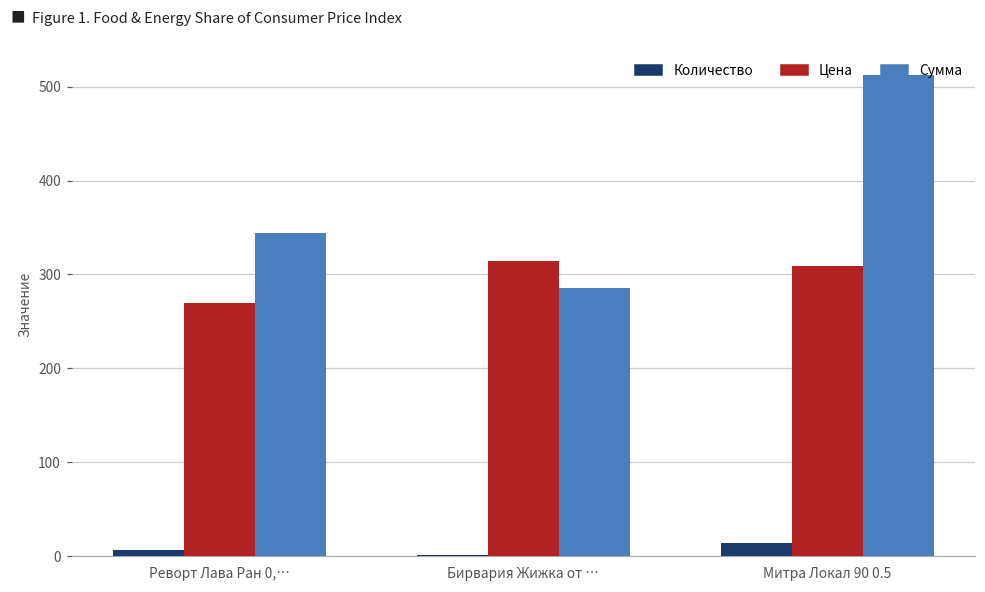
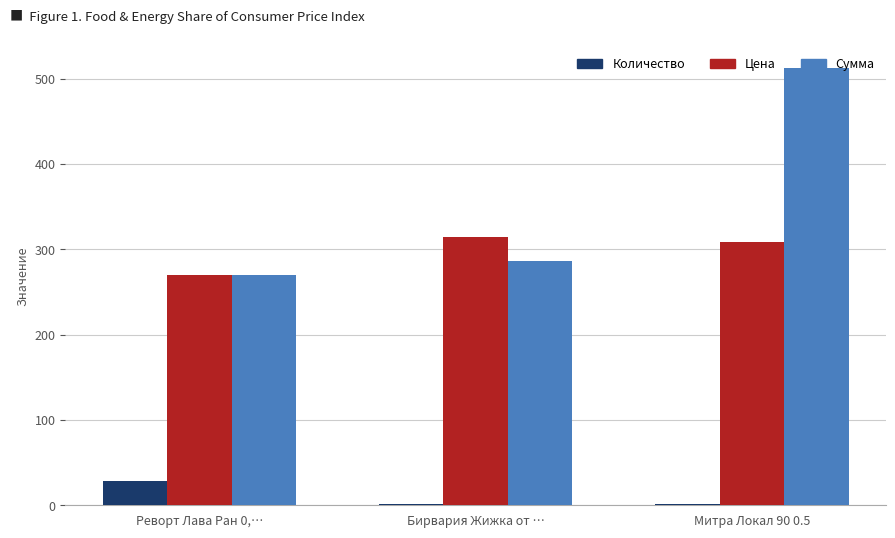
  {
    "Количество": {
-     "Реворт Лава Ран 0,…": 10,
-     "Митра Локал 90 0.5": 10
+     "Реворт Лава Ран 0,…": 30,
+     "Митра Локал 90 0.5": 0
    },
    "Цена": {
      "Реворт Лава Ран 0,…": 270,
      "Бирвария Жижка от …": 310,
      "Митра Локал 90 0.5": 310
    },
    "Сумма": {
-     "Реворт Лава Ран 0,…": 340,
+     "Реворт Лава Ран 0,…": 270,
      "Бирвария Жижка от …": 290,
      "Митра Локал 90 0.5": 510
    }
  }
